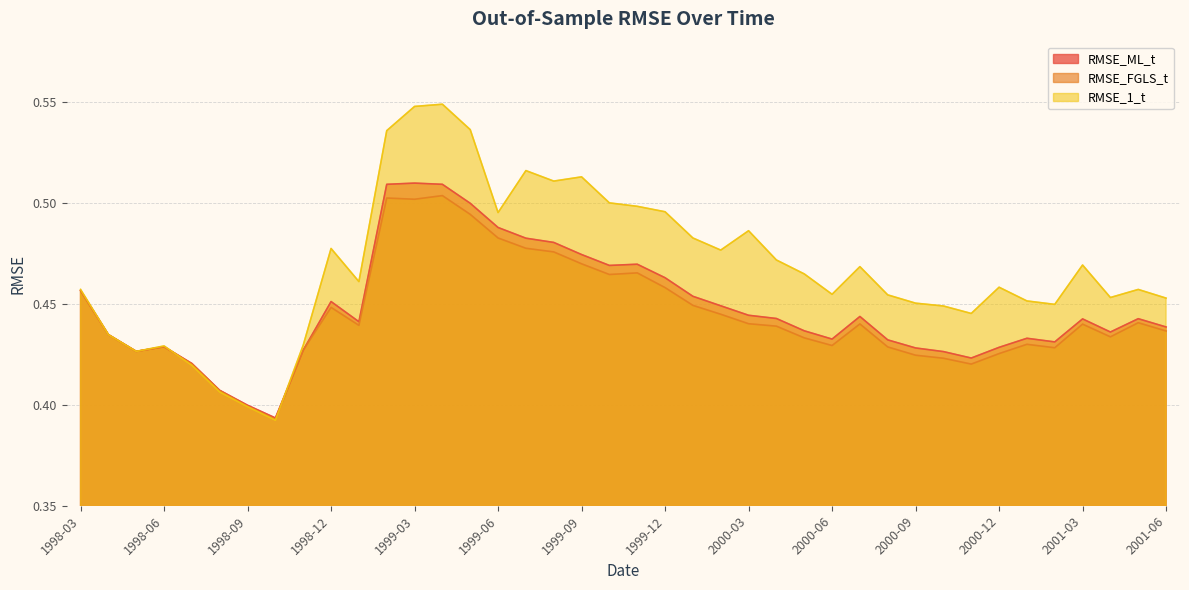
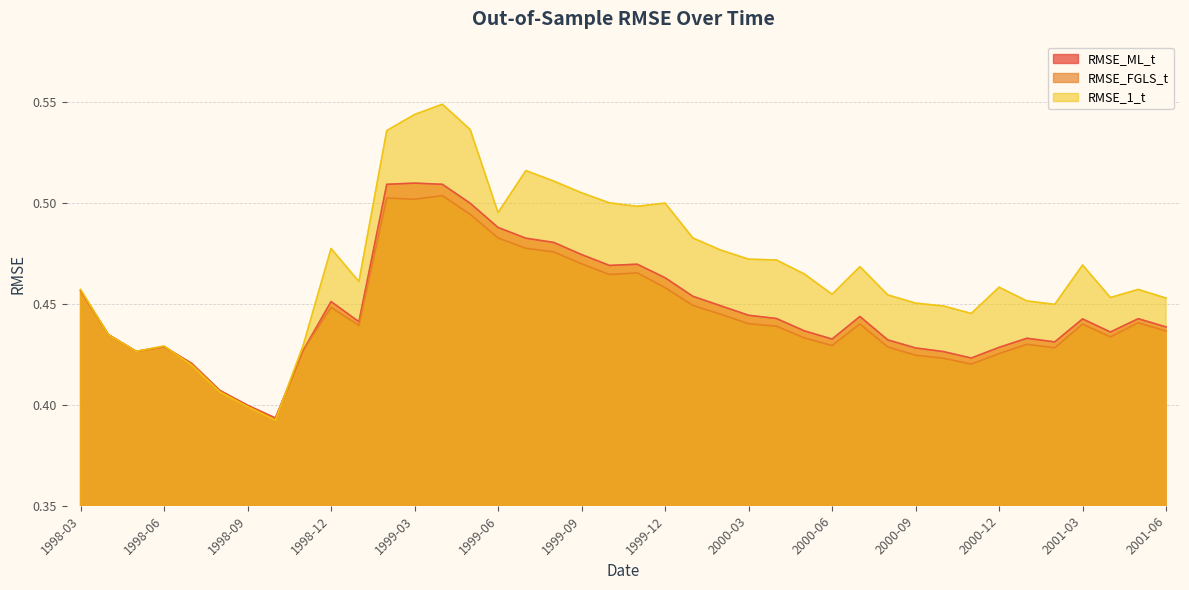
  {
    "RMSE_1_t": {
      "1998-12": 0.478,
-     "1999-03": 0.548,
+     "1999-03": 0.544,
      "1999-06": 0.495,
-     "1999-09": 0.513,
-     "1999-12": 0.496,
-     "2000-03": 0.486,
+     "1999-09": 0.505,
+     "1999-12": 0.500,
+     "2000-03": 0.472,
      "2000-06": 0.455,
      "2000-09": 0.450,
      "2000-12": 0.458,
      "2001-03": 0.469,
      "2001-06": 0.453
    }
  }
